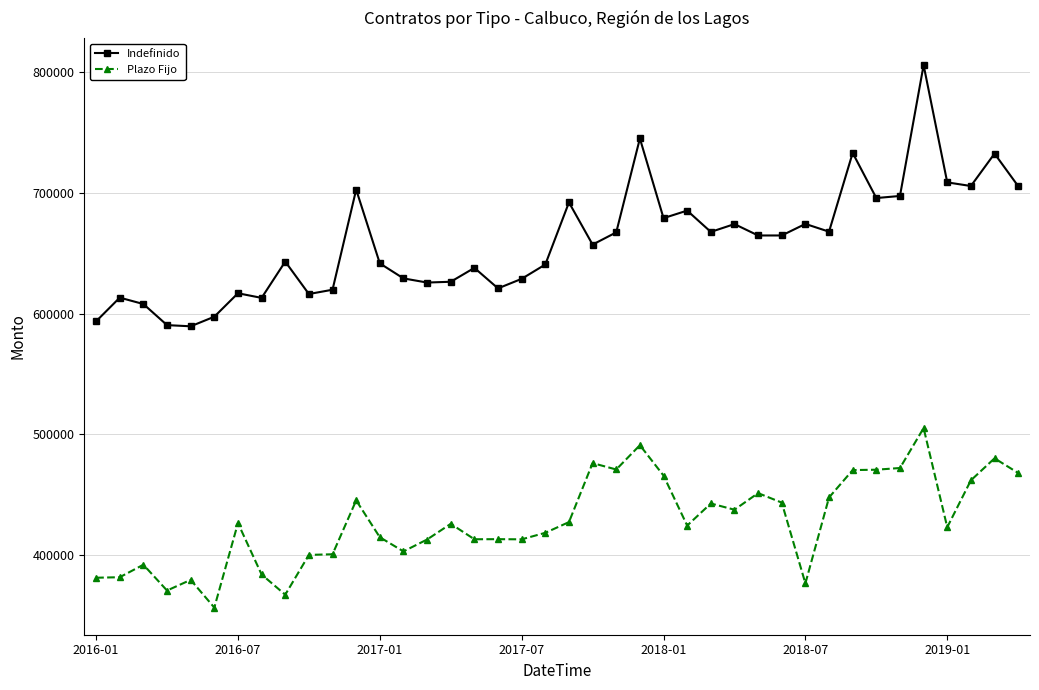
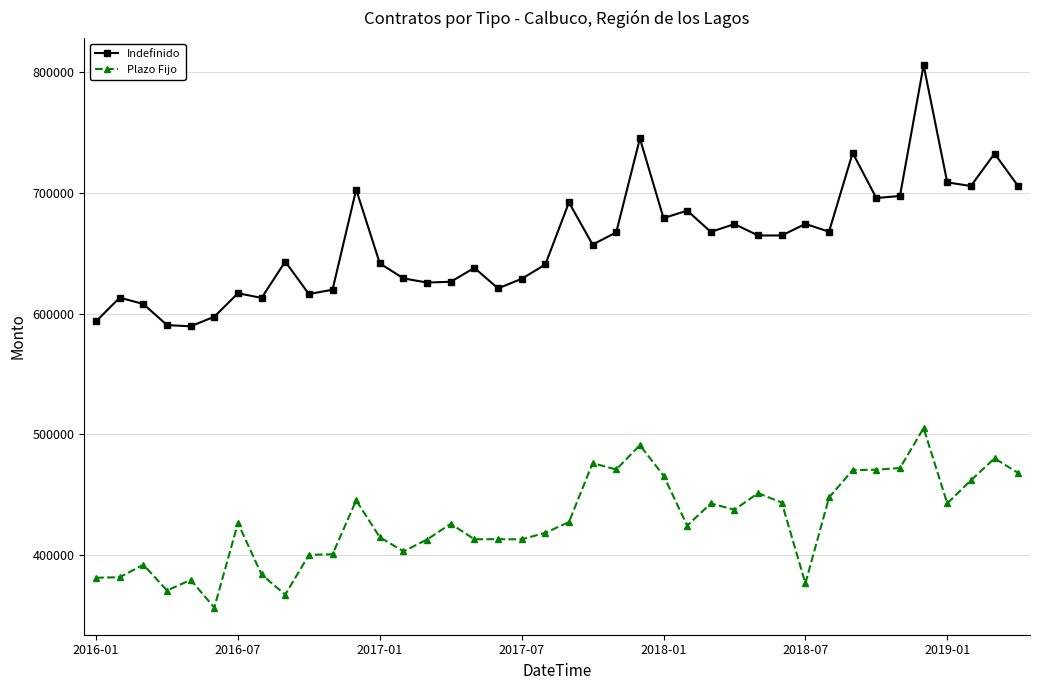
  {
    "Indefinido": {
      "2016-01": 594000,
      "2016-07": 617000,
      "2017-01": 642000,
      "2017-07": 629000,
      "2018-01": 679000,
      "2018-07": 674000,
      "2019-01": 709000
    },
    "Plazo Fijo": {
      "2016-01": 381000,
      "2016-07": 427000,
      "2017-01": 415000,
      "2017-07": 413000,
      "2018-01": 466000,
      "2018-07": 377000,
-     "2019-01": 423000
+     "2019-01": 443000
    }
  }
